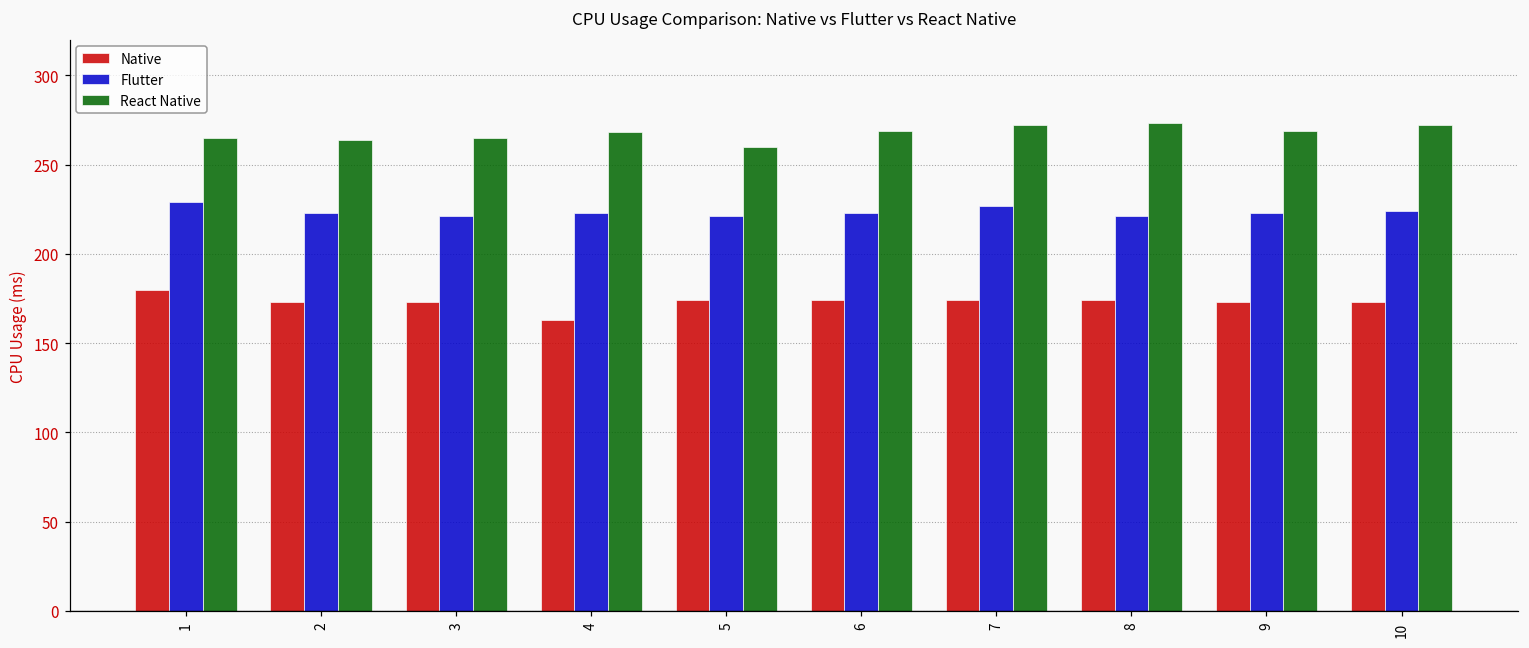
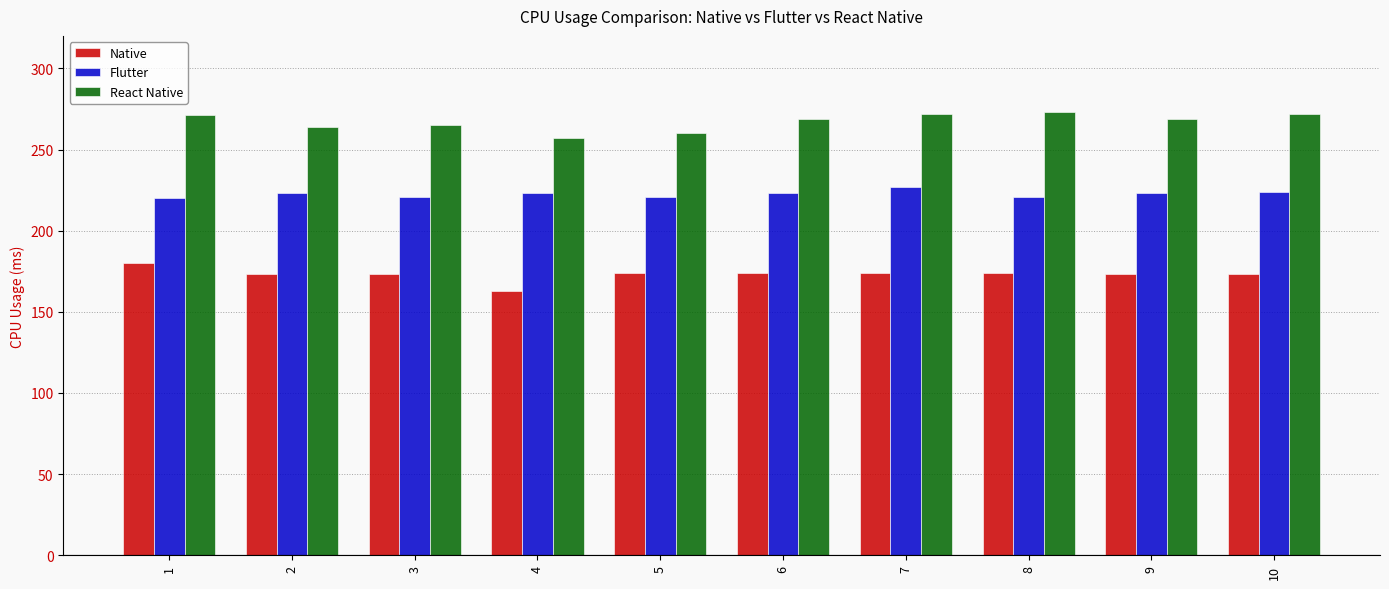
  {
    "Native": {
      "1": 180,
      "2": 173,
      "3": 173,
      "4": 163,
      "5": 174,
      "6": 174,
      "7": 174,
      "8": 174,
      "9": 173,
      "10": 173
    },
    "Flutter": {
-     "1": 229,
+     "1": 220,
      "2": 223,
      "3": 221,
      "4": 223,
      "5": 221,
      "6": 223,
      "7": 227,
      "8": 221,
      "9": 223,
      "10": 224
    },
    "React Native": {
-     "1": 265,
+     "1": 271,
      "2": 264,
      "3": 265,
-     "4": 268,
+     "4": 257,
      "5": 260,
      "6": 269,
      "7": 272,
      "8": 273,
      "9": 269,
      "10": 272
    }
  }
